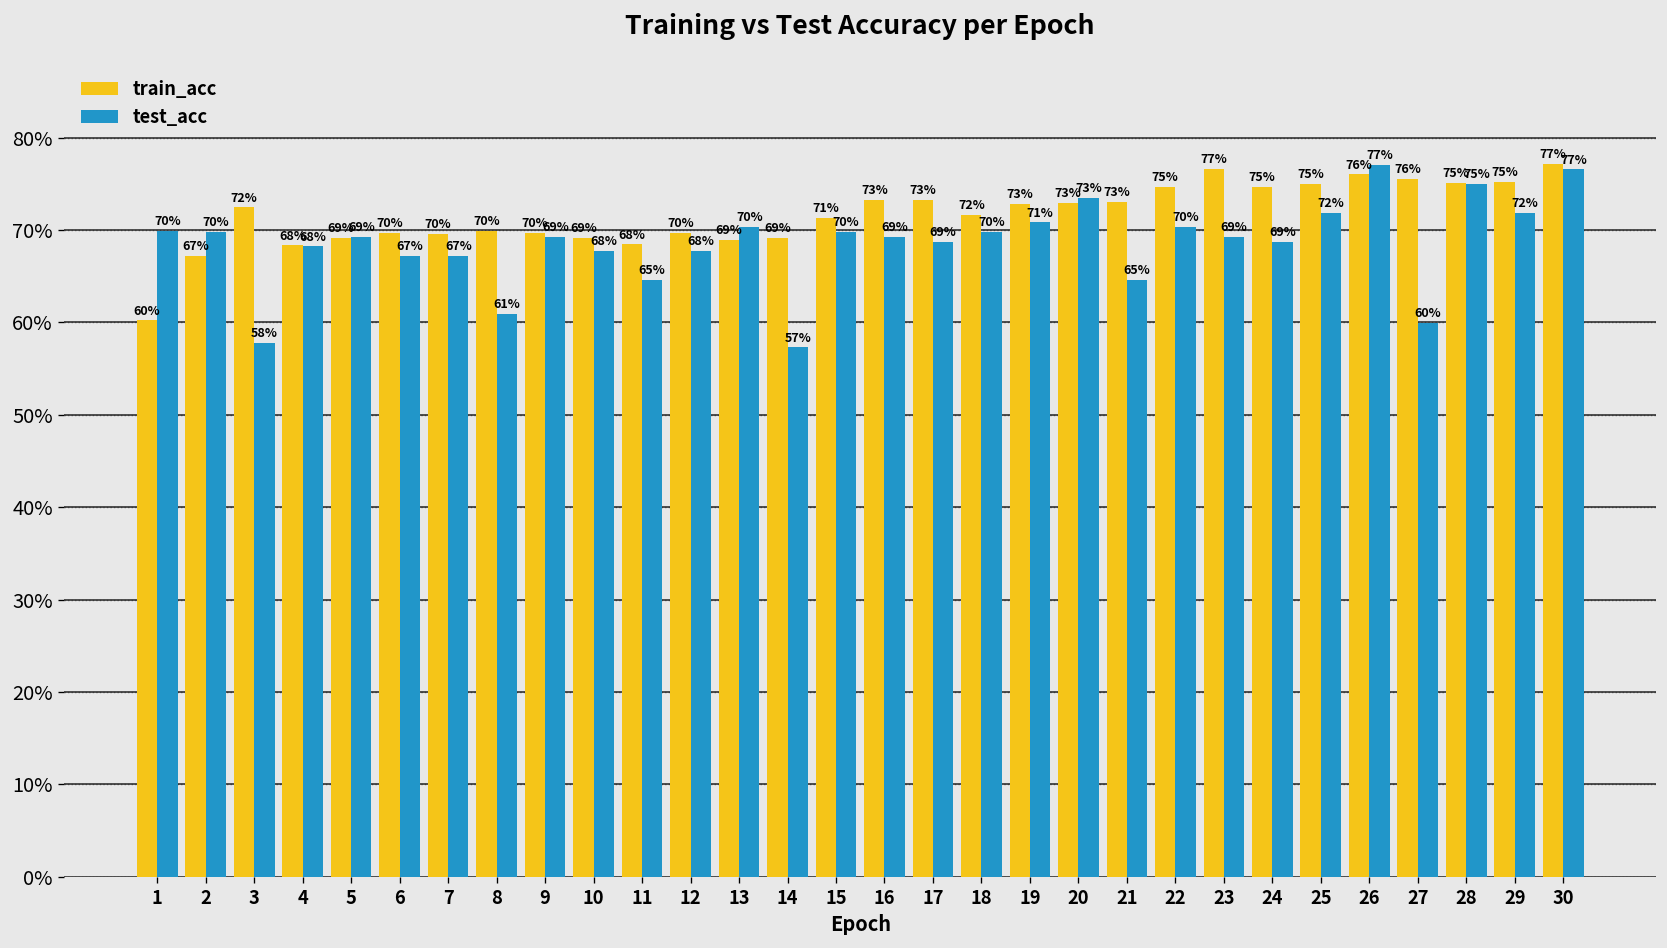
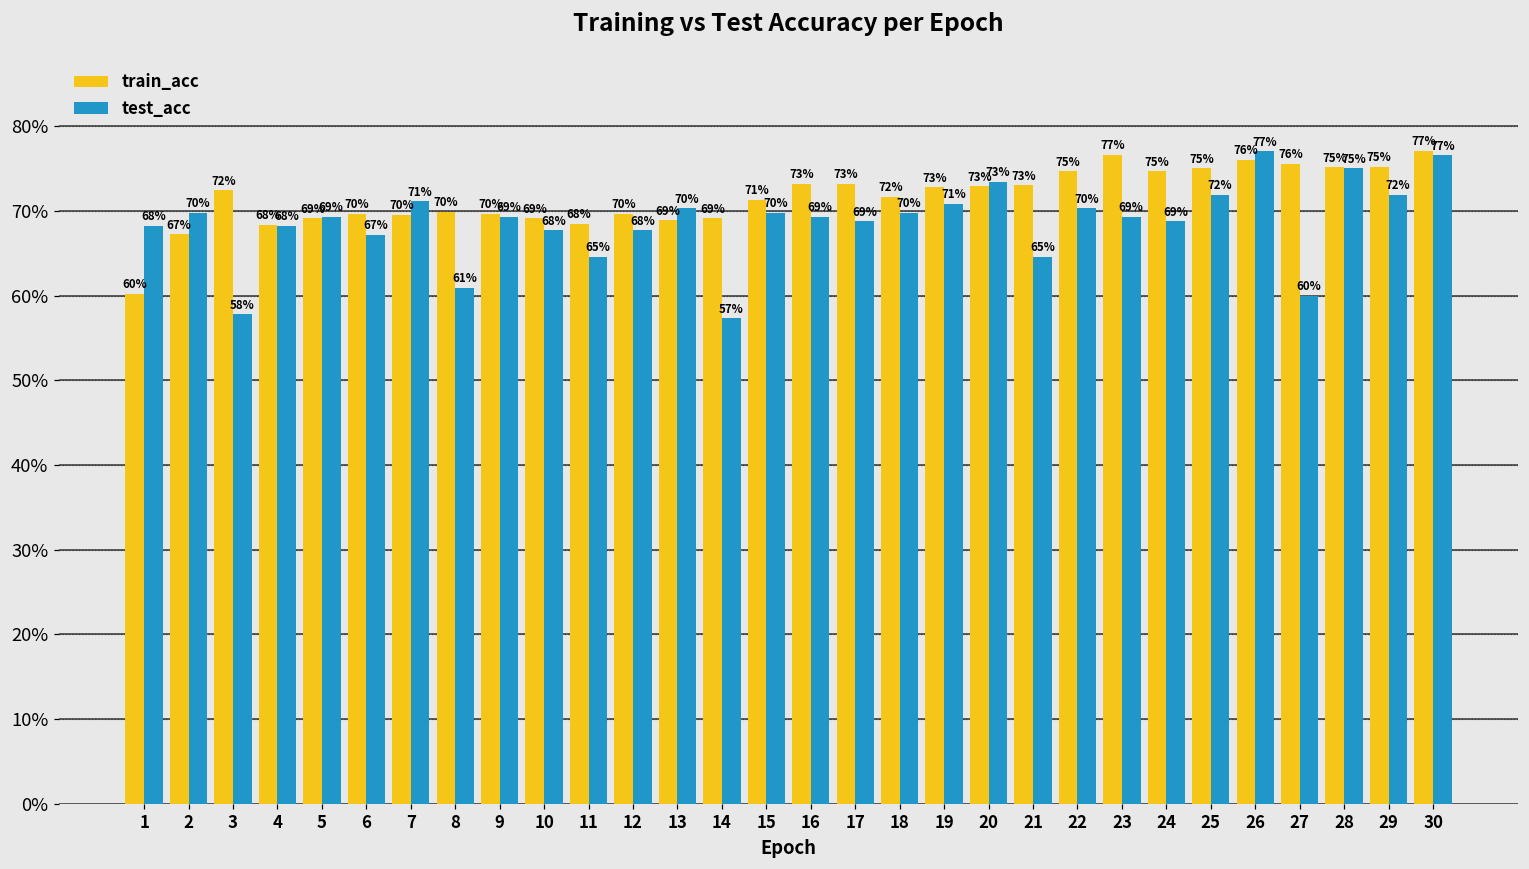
  {
    "train_acc": {
      "1": "60%",
      "2": "67%",
      "3": "72%",
      "6": "70%",
      "7": "70%",
      "8": "70%",
      "10": "69%",
      "11": "68%",
      "12": "70%",
      "13": "69%",
      "14": "69%",
      "15": "71%",
      "16": "73%",
      "17": "73%",
      "18": "72%",
      "19": "73%",
      "20": "73%",
      "21": "73%",
      "22": "75%",
      "23": "77%",
      "24": "75%",
      "25": "75%",
      "26": "76%",
      "27": "76%",
      "29": "75%",
      "30": "77%"
    },
    "test_acc": {
-     "1": "70%",
+     "1": "68%",
      "2": "70%",
      "3": "58%",
      "6": "67%",
-     "7": "67%",
+     "7": "71%",
      "8": "61%",
      "10": "68%",
      "11": "65%",
      "12": "68%",
      "13": "70%",
      "14": "57%",
      "15": "70%",
      "16": "69%",
      "17": "69%",
      "18": "70%",
      "19": "71%",
      "20": "73%",
      "21": "65%",
      "22": "70%",
      "23": "69%",
      "24": "69%",
      "25": "72%",
      "26": "77%",
      "27": "60%",
      "29": "72%",
      "30": "77%"
    }
  }
